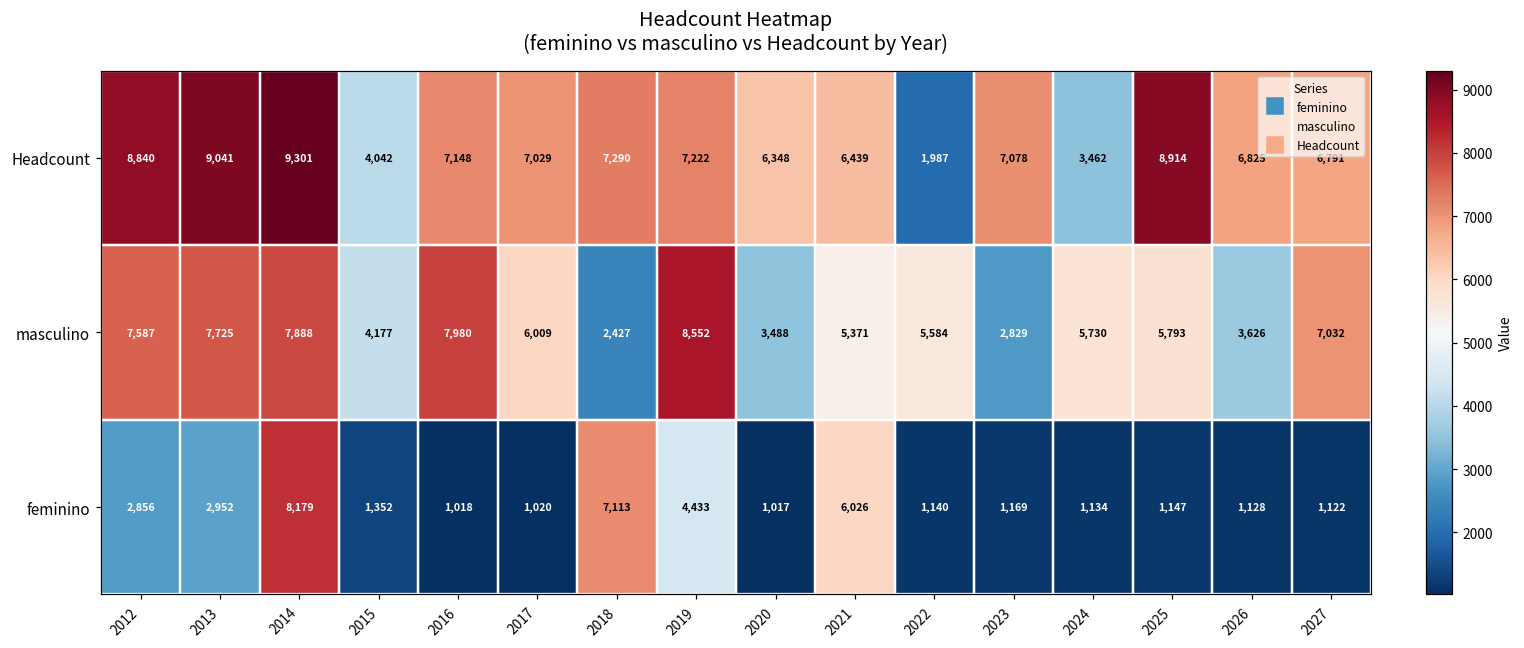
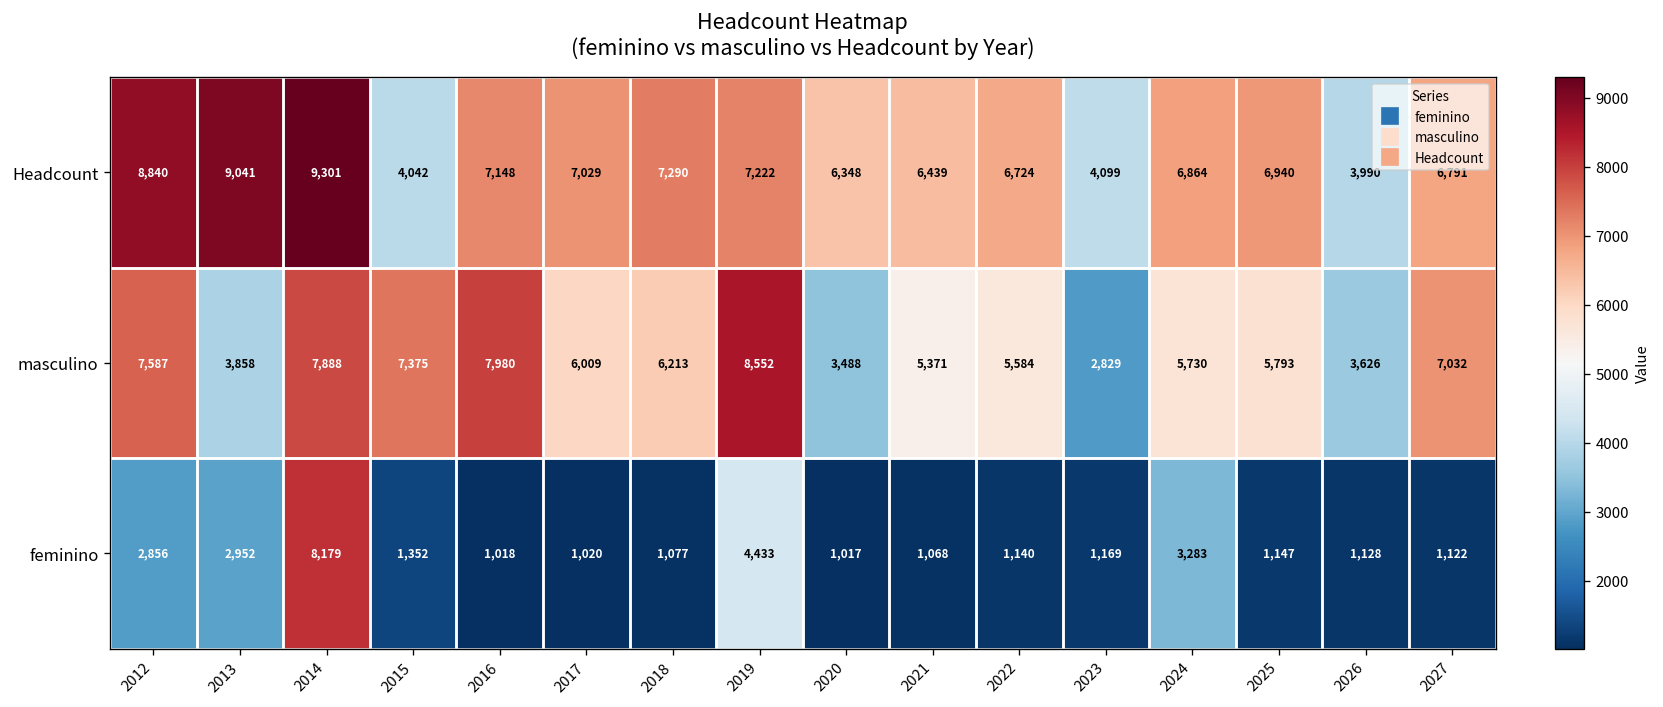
  {
    "Headcount": {
      "2012": "8,840",
      "2013": "9,041",
      "2014": "9,301",
      "2015": "4,042",
      "2016": "7,148",
      "2017": "7,029",
      "2018": "7,290",
      "2019": "7,222",
      "2020": "6,348",
      "2021": "6,439",
-     "2022": "1,987",
-     "2023": "7,078",
-     "2024": "3,462",
-     "2025": "8,914",
-     "2026": "6,825",
+     "2022": "6,724",
+     "2023": "4,099",
+     "2024": "6,864",
+     "2025": "6,940",
+     "2026": "3,990",
      "2027": "6,791"
    },
    "masculino": {
      "2012": "7,587",
-     "2013": "7,725",
+     "2013": "3,858",
      "2014": "7,888",
-     "2015": "4,177",
+     "2015": "7,375",
      "2016": "7,980",
      "2017": "6,009",
-     "2018": "2,427",
+     "2018": "6,213",
      "2019": "8,552",
      "2020": "3,488",
      "2021": "5,371",
      "2022": "5,584",
      "2023": "2,829",
      "2024": "5,730",
      "2025": "5,793",
      "2026": "3,626",
      "2027": "7,032"
    },
    "feminino": {
      "2012": "2,856",
      "2013": "2,952",
      "2014": "8,179",
      "2015": "1,352",
      "2016": "1,018",
      "2017": "1,020",
-     "2018": "7,113",
+     "2018": "1,077",
      "2019": "4,433",
      "2020": "1,017",
-     "2021": "6,026",
+     "2021": "1,068",
      "2022": "1,140",
      "2023": "1,169",
-     "2024": "1,134",
+     "2024": "3,283",
      "2025": "1,147",
      "2026": "1,128",
      "2027": "1,122"
    }
  }
